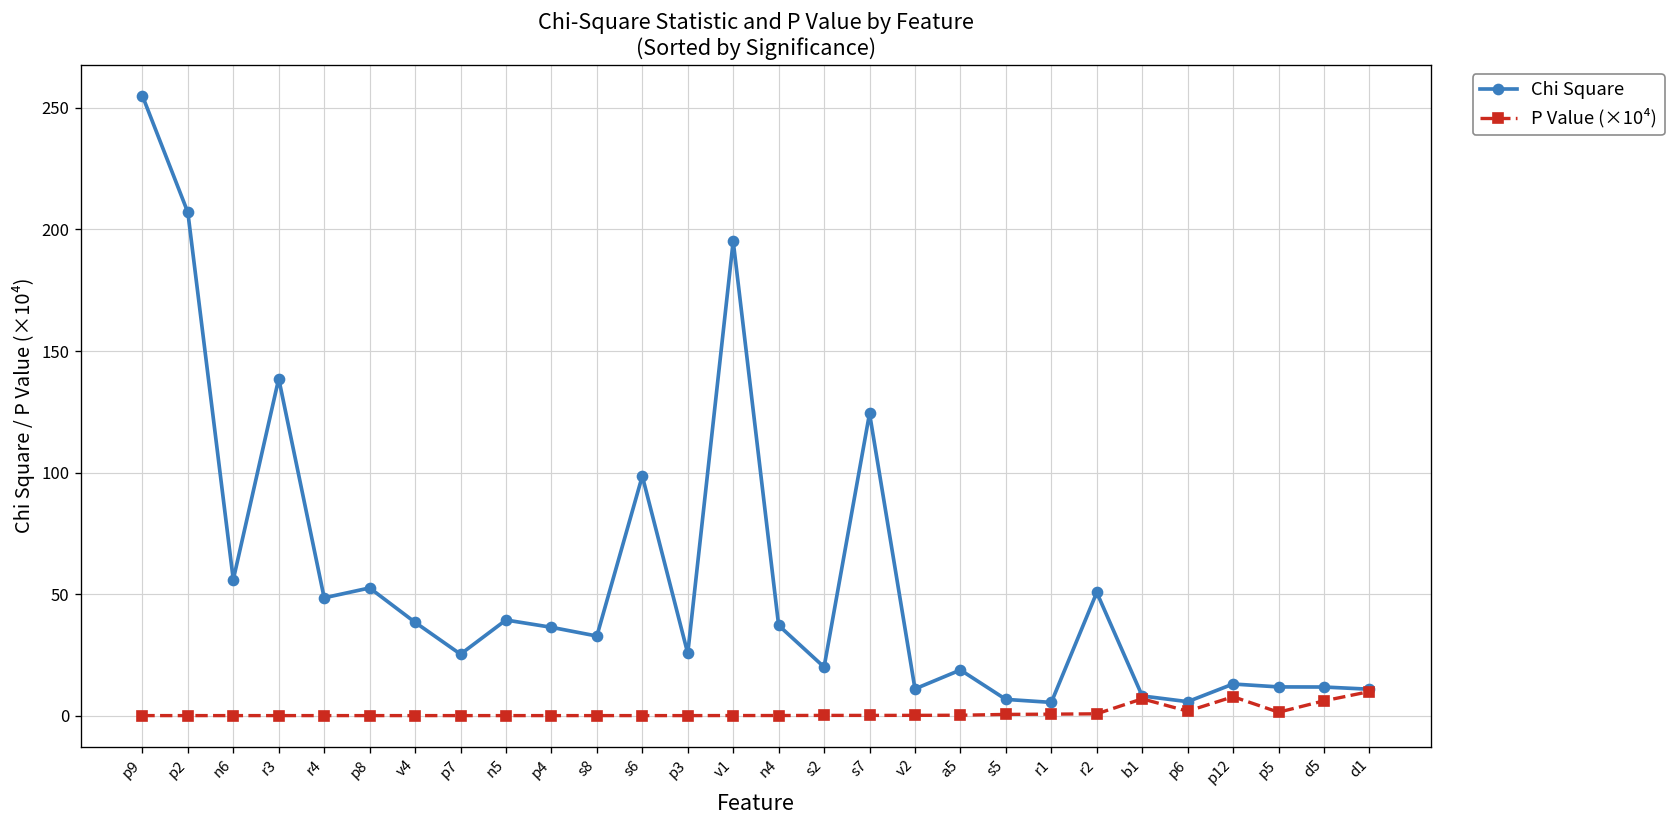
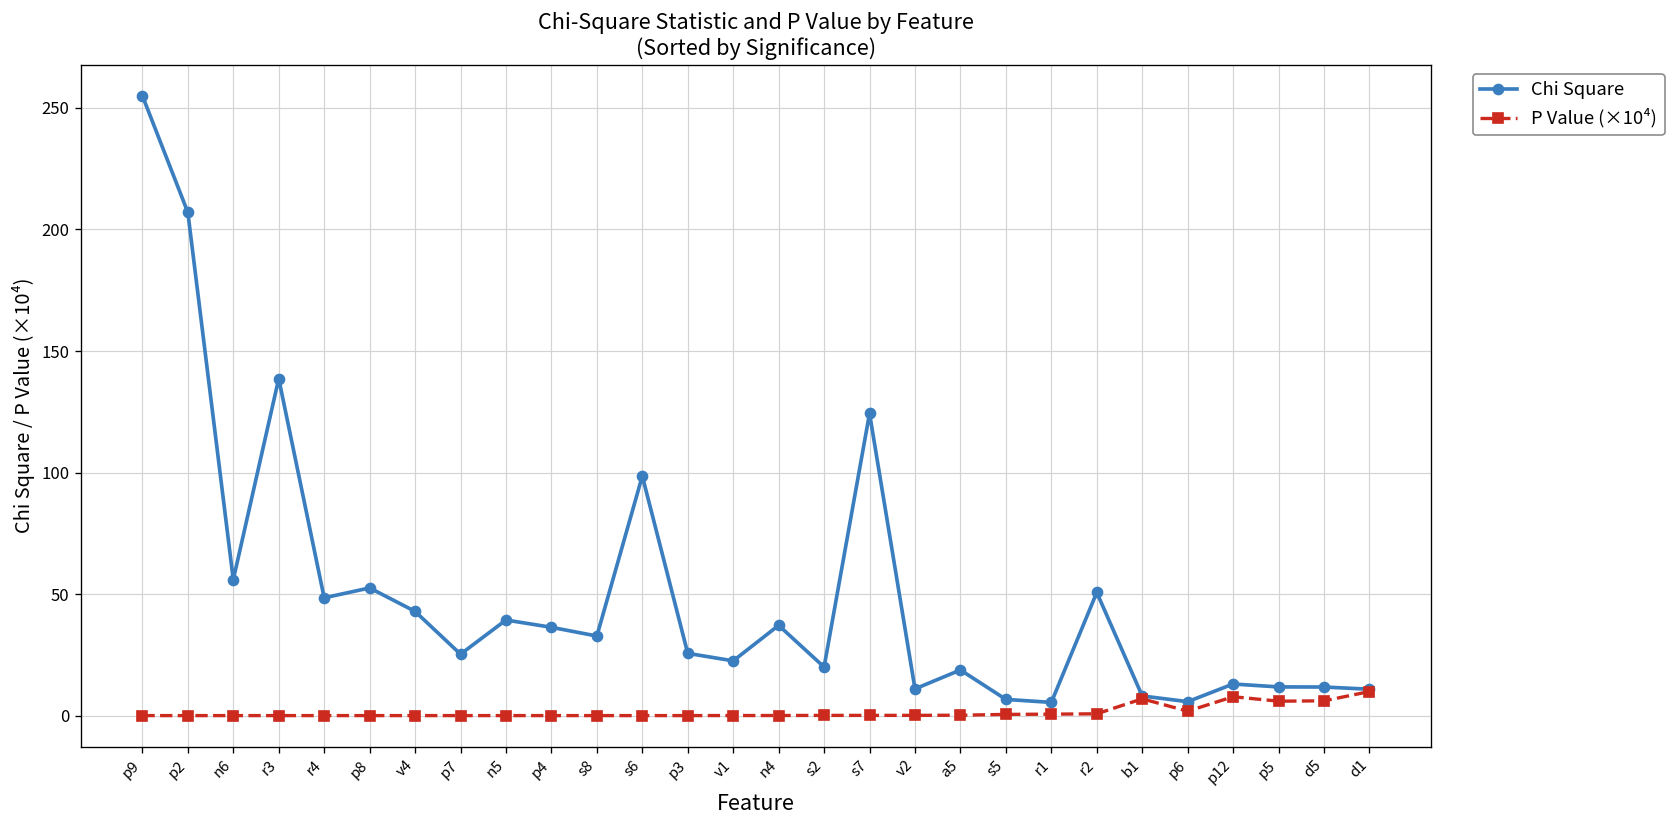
  {
    "Chi Square": {
      "p9": 255,
      "p2": 207,
      "n6": 56,
      "r3": 139,
      "r4": 48,
      "p8": 53,
-     "v4": 38,
+     "v4": 43,
      "p7": 25,
      "n5": 39,
      "p4": 36,
      "s8": 33,
      "s6": 99,
      "p3": 26,
-     "v1": 195,
+     "v1": 23,
      "n4": 37,
      "s2": 20,
      "s7": 124,
      "v2": 11,
      "a5": 19,
      "s5": 7,
      "r1": 5,
      "r2": 51,
      "p6": 6,
      "p12": 13,
      "p5": 12,
      "d5": 12
    },
    "P Value (×10⁴)": {
      "p9": 0,
      "p2": 0,
      "n6": 0,
      "r3": 0,
      "r4": 0,
      "p8": 0,
      "v4": 0,
      "p7": 0,
      "n5": 0,
      "p4": 0,
      "s8": 0,
      "s6": 0,
      "p3": 0,
      "v1": 0,
      "n4": 0,
      "s2": 0,
      "s7": 0,
      "v2": 0,
      "a5": 0,
      "s5": 0,
      "r1": 1,
      "r2": 1,
      "p6": 2,
      "p12": 8,
-     "p5": 1,
+     "p5": 6,
      "d5": 6
    }
  }
